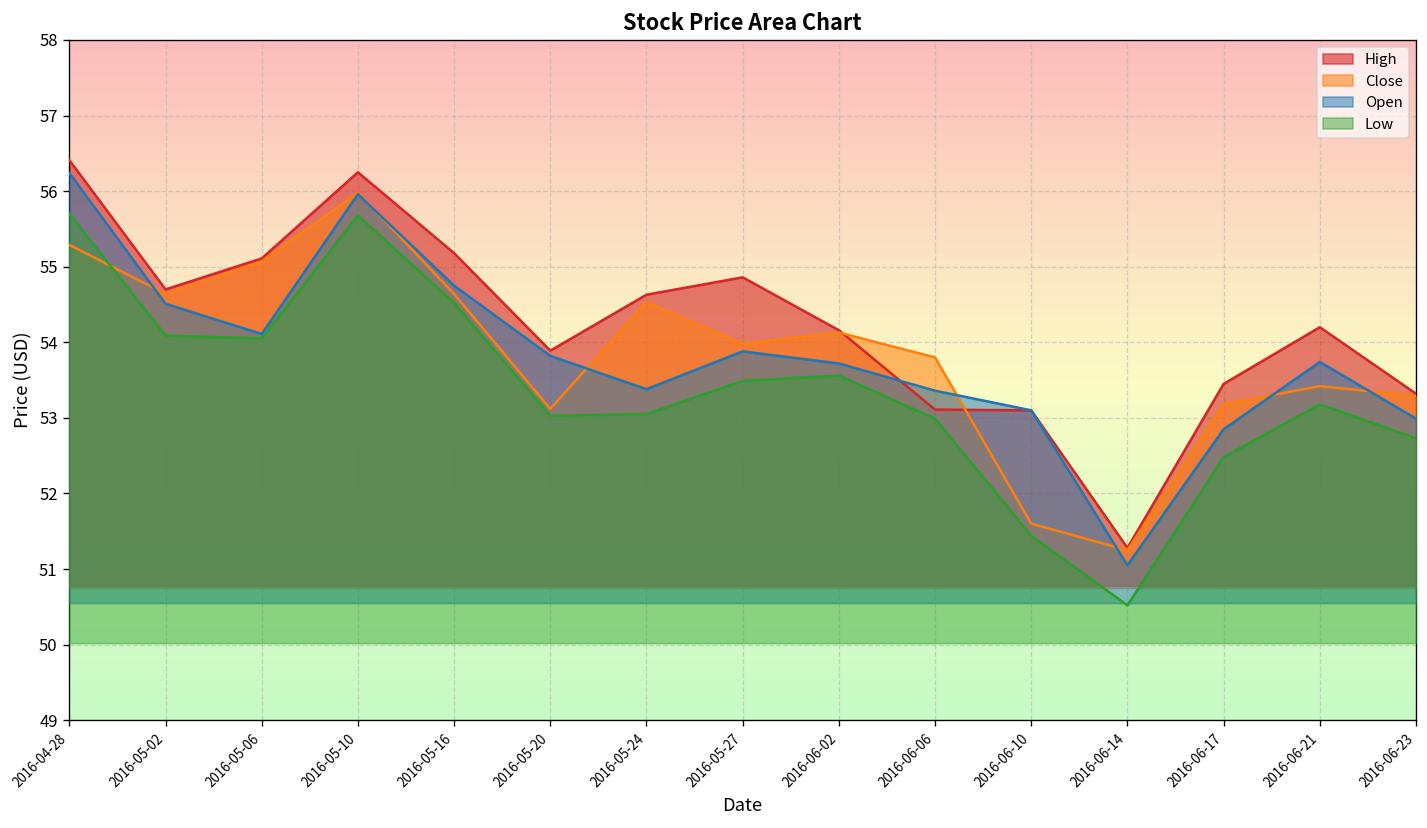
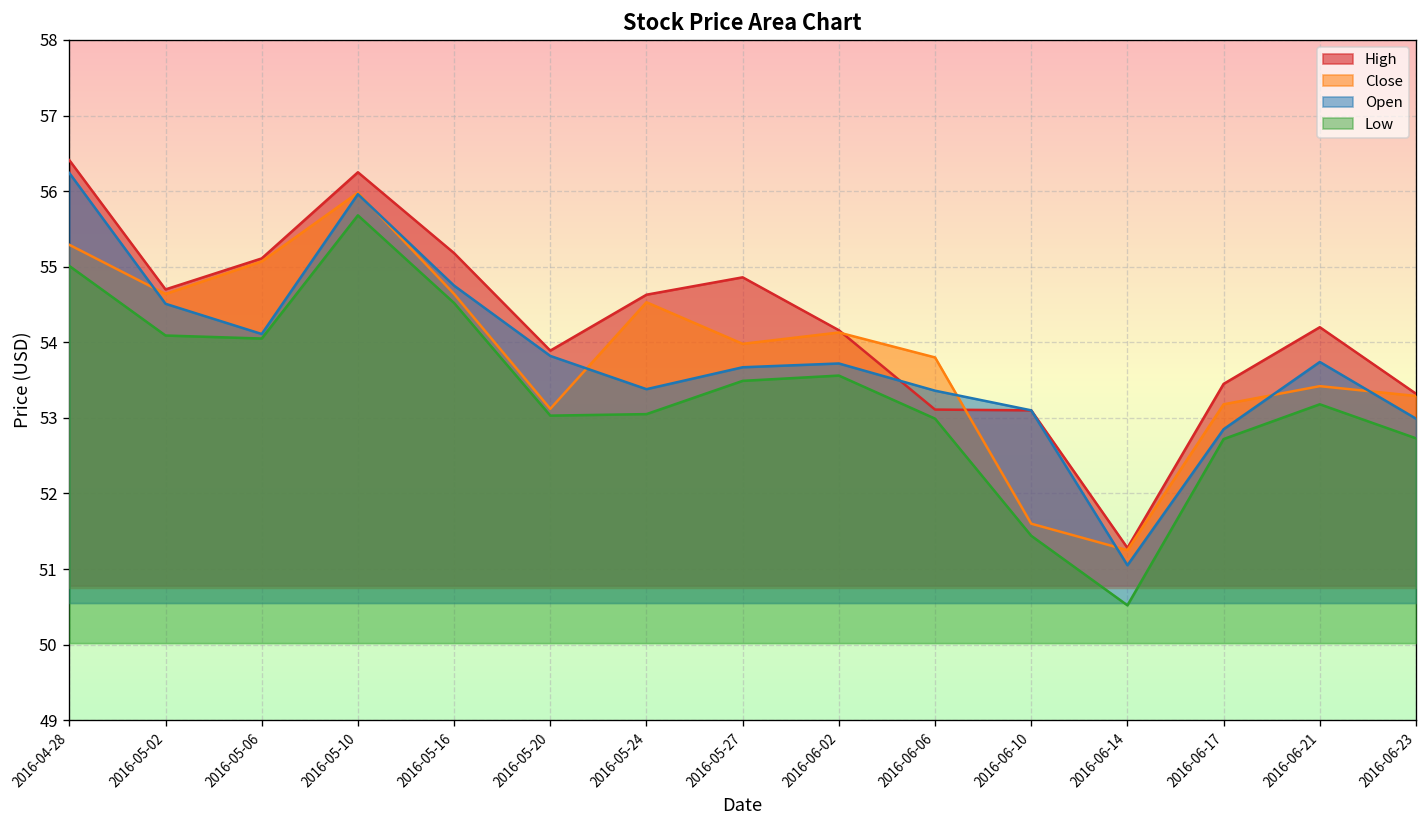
  {
    "High": {
      "2016-04-28": 56.4,
      "2016-05-02": 54.7,
      "2016-05-10": 56.3,
      "2016-05-16": 55.2,
      "2016-05-20": 53.9,
      "2016-05-24": 54.6,
      "2016-05-27": 54.9,
      "2016-06-06": 53.1,
      "2016-06-17": 53.5,
      "2016-06-21": 54.2
    },
    "Close": {
      "2016-04-28": 55.3,
      "2016-05-02": 54.6,
      "2016-05-16": 54.6,
      "2016-05-20": 53.1,
      "2016-05-24": 54.5,
      "2016-05-27": 54.0,
      "2016-06-06": 53.8,
      "2016-06-10": 51.6,
      "2016-06-17": 53.2,
      "2016-06-21": 53.4
    },
    "Open": {
      "2016-04-28": 56.2,
      "2016-05-02": 54.5,
      "2016-05-06": 54.1,
      "2016-05-16": 54.8,
      "2016-05-20": 53.8,
      "2016-05-24": 53.4,
-     "2016-05-27": 53.9,
+     "2016-05-27": 53.7,
      "2016-06-02": 53.7,
      "2016-06-06": 53.4,
      "2016-06-14": 51.1,
      "2016-06-17": 52.9,
      "2016-06-21": 53.7,
      "2016-06-23": 53.0
    },
    "Low": {
-     "2016-04-28": 55.7,
+     "2016-04-28": 55.0,
      "2016-05-02": 54.1,
      "2016-05-06": 54.1,
      "2016-05-10": 55.7,
      "2016-05-16": 54.5,
      "2016-05-20": 53.0,
      "2016-05-24": 53.1,
      "2016-05-27": 53.5,
      "2016-06-02": 53.6,
      "2016-06-06": 53.0,
      "2016-06-10": 51.4,
      "2016-06-14": 50.5,
-     "2016-06-17": 52.5,
+     "2016-06-17": 52.7,
      "2016-06-21": 53.2,
      "2016-06-23": 52.7
    }
  }
